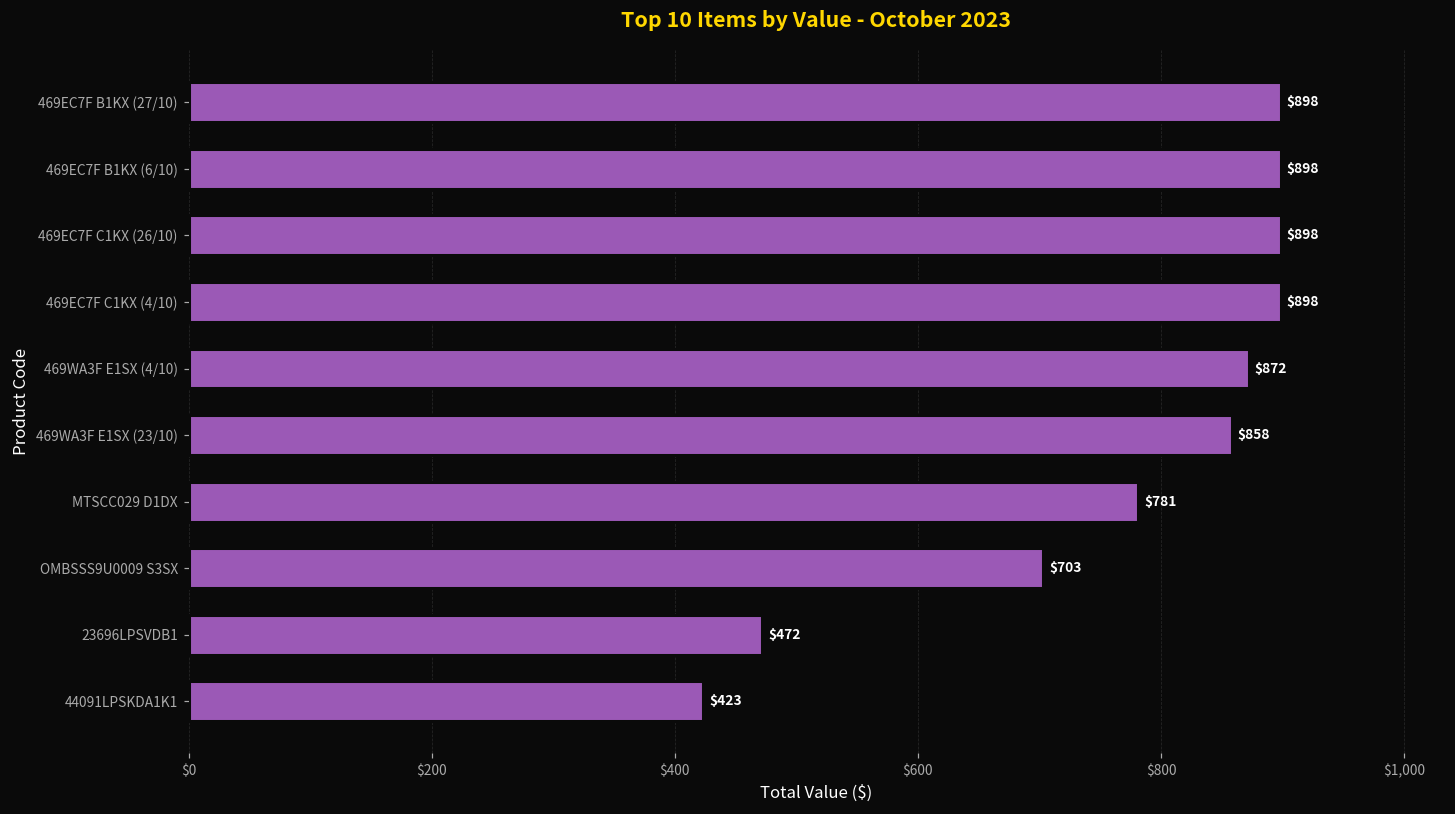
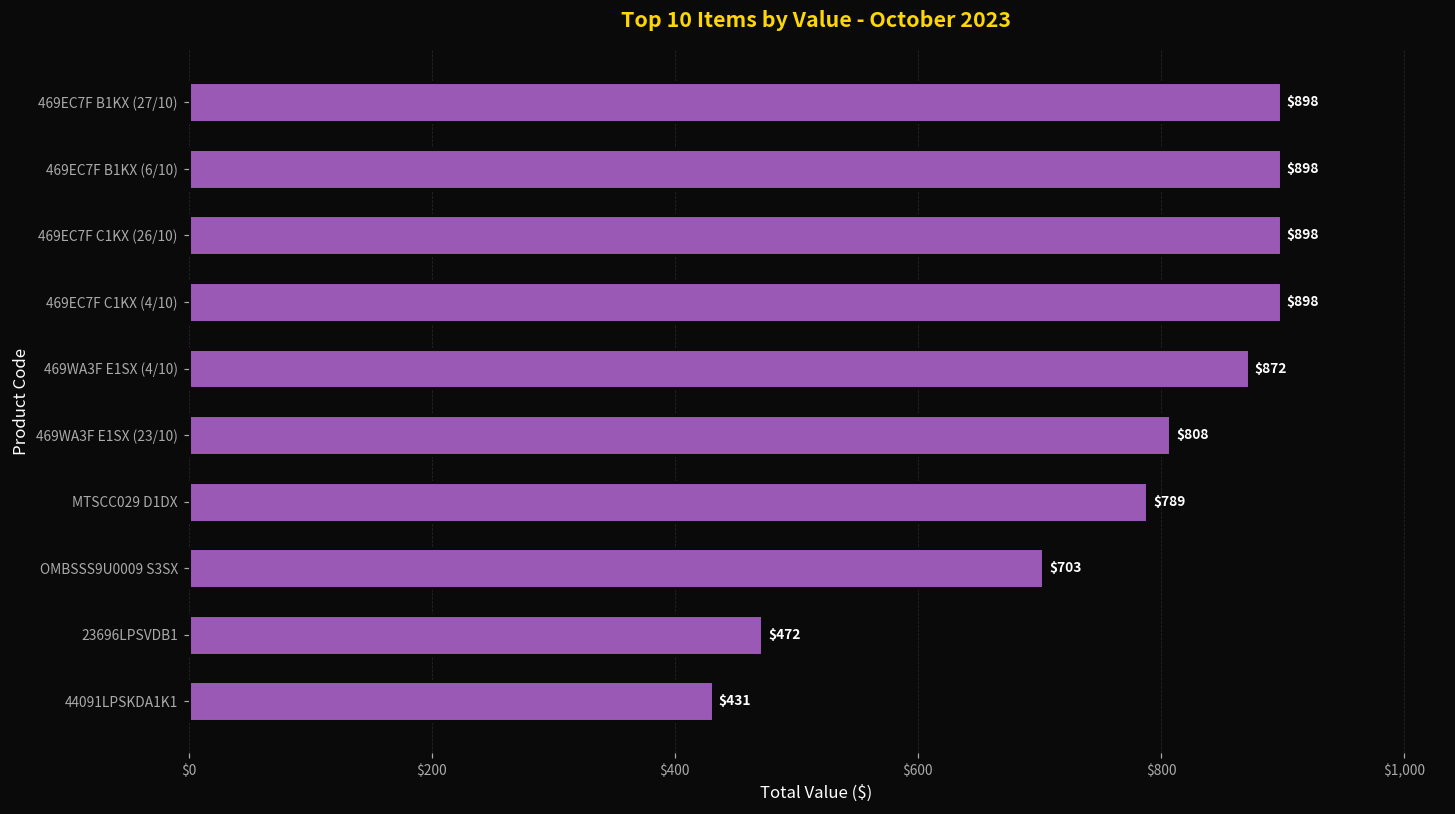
  {
    "469EC7F B1KX (27/10)": "$898",
    "469EC7F B1KX (6/10)": "$898",
    "469EC7F C1KX (26/10)": "$898",
    "469EC7F C1KX (4/10)": "$898",
    "469WA3F E1SX (4/10)": "$872",
-   "469WA3F E1SX (23/10)": "$858",
-   "MTSCC029 D1DX": "$781",
+   "469WA3F E1SX (23/10)": "$808",
+   "MTSCC029 D1DX": "$789",
    "OMBSSS9U0009 S3SX": "$703",
    "23696LPSVDB1": "$472",
-   "44091LPSKDA1K1": "$423"
+   "44091LPSKDA1K1": "$431"
  }
